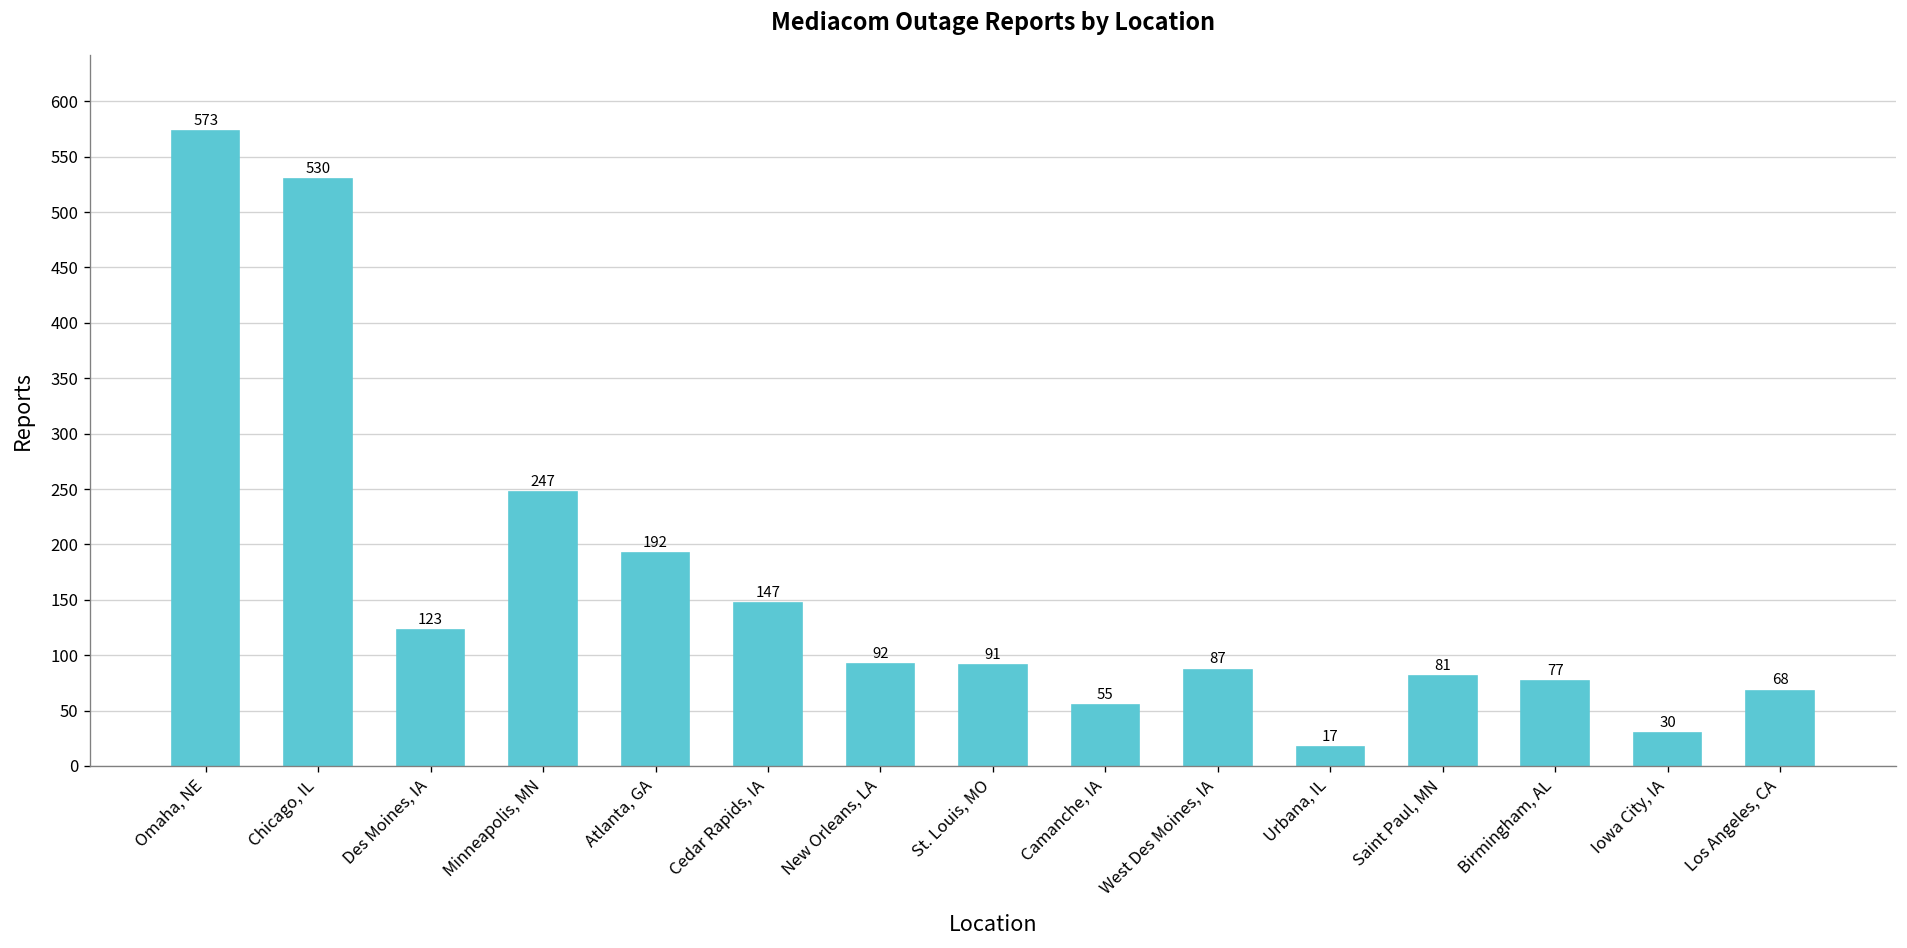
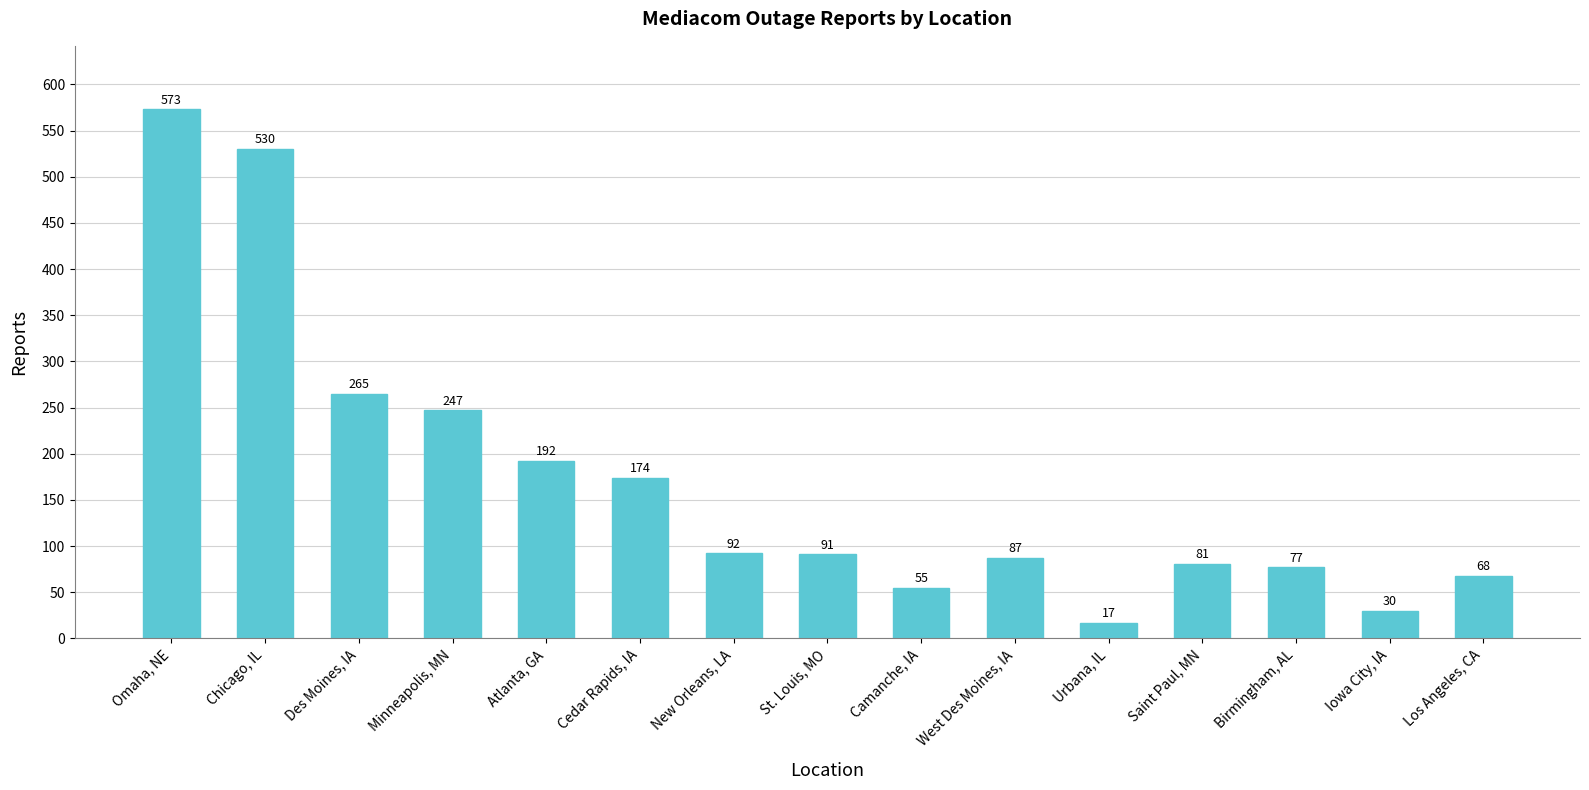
  {
    "Omaha, NE": 573,
    "Chicago, IL": 530,
-   "Des Moines, IA": 123,
+   "Des Moines, IA": 265,
    "Minneapolis, MN": 247,
    "Atlanta, GA": 192,
-   "Cedar Rapids, IA": 147,
+   "Cedar Rapids, IA": 174,
    "New Orleans, LA": 92,
    "St. Louis, MO": 91,
    "Camanche, IA": 55,
    "West Des Moines, IA": 87,
    "Urbana, IL": 17,
    "Saint Paul, MN": 81,
    "Birmingham, AL": 77,
    "Iowa City, IA": 30,
    "Los Angeles, CA": 68
  }
